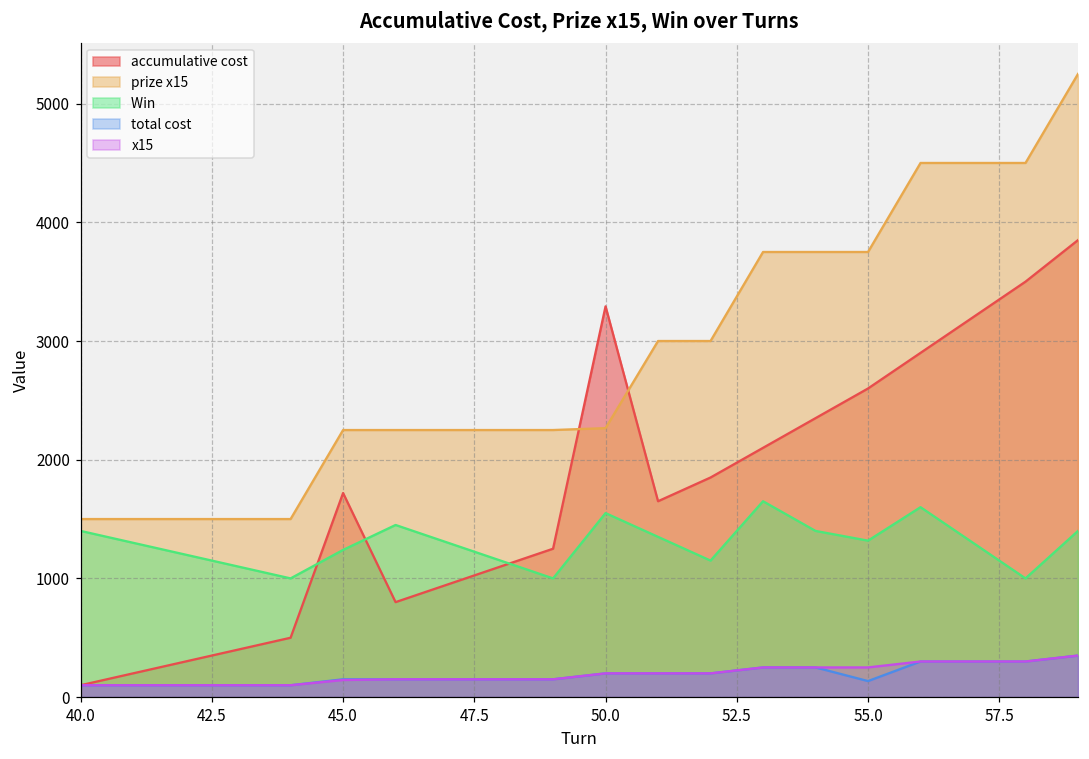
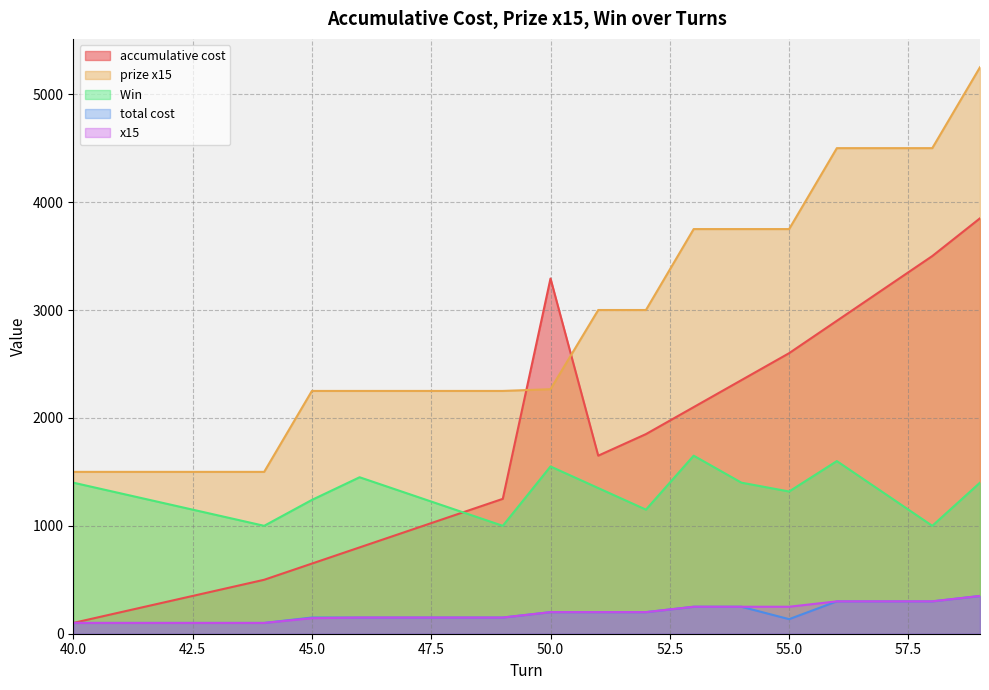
  {
    "accumulative cost": {
-     "45.0": 1720,
+     "45.0": 650,
      "50.0": 3290,
      "55.0": 2600
    },
    "prize x15": {
      "40.0": 1500,
      "45.0": 2250,
      "50.0": 2270,
      "55.0": 3750
    },
    "Win": {
      "40.0": 1400,
      "45.0": 1240,
      "50.0": 1550,
      "55.0": 1320
    },
    "total cost": {
      "55.0": 140
    },
    "x15": {
      "55.0": 250
    }
  }
